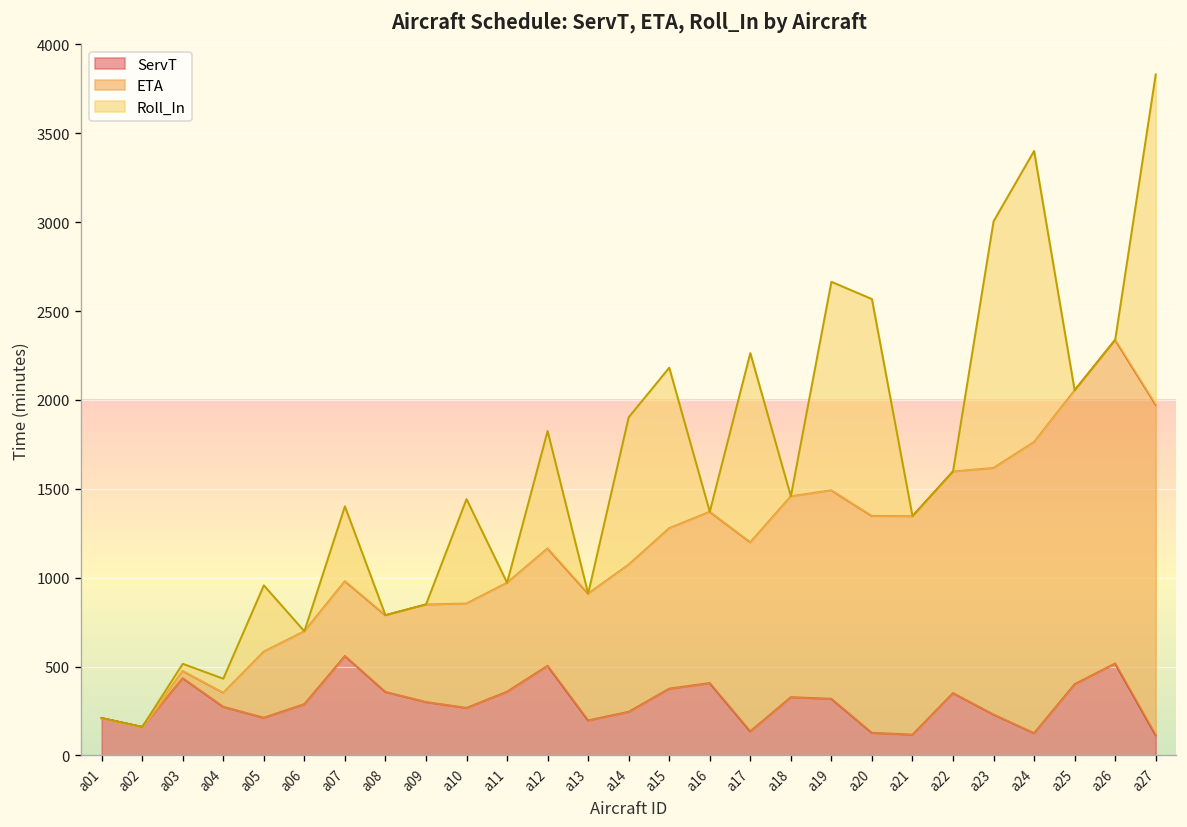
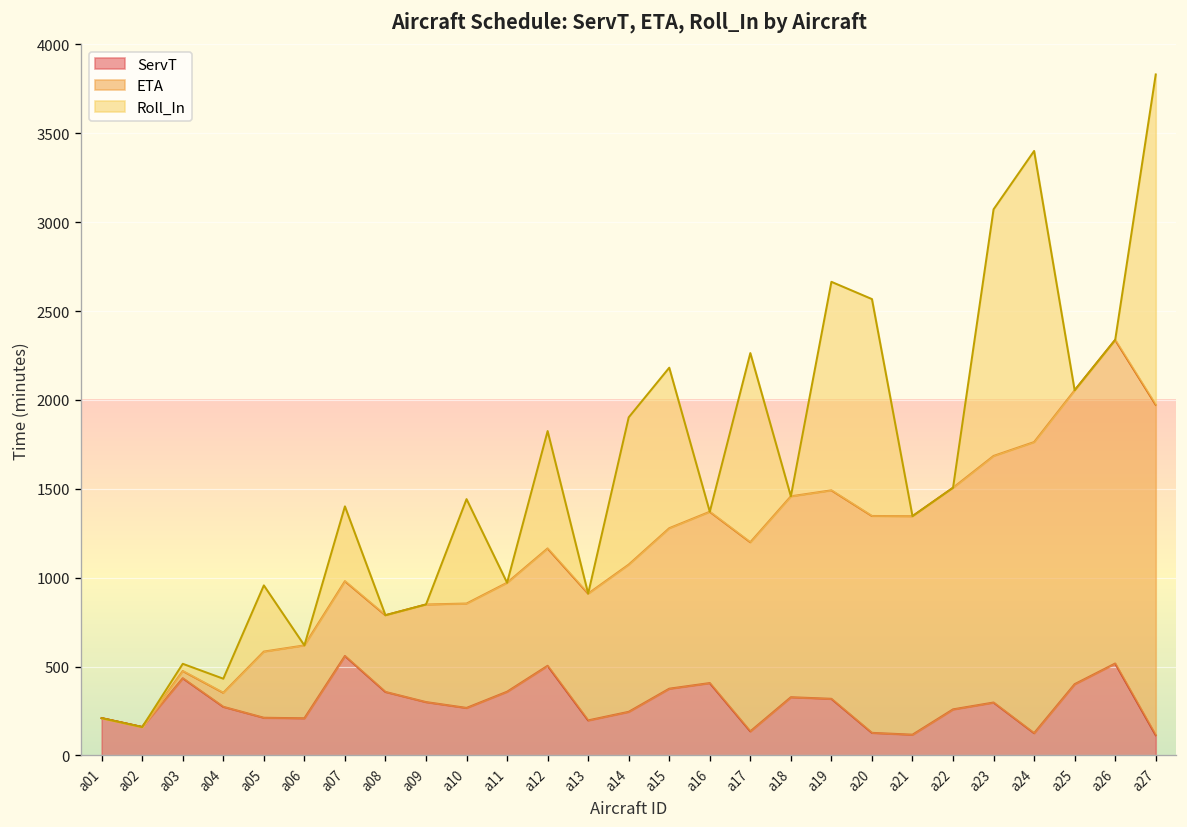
  {
    "ServT": {
      "a03": 430,
      "a04": 270,
      "a05": 210,
-     "a06": 290,
+     "a06": 210,
      "a07": 560,
      "a08": 360,
      "a09": 300,
      "a10": 270,
      "a11": 360,
      "a12": 500,
      "a13": 200,
      "a14": 250,
      "a15": 380,
      "a16": 410,
      "a17": 140,
      "a18": 330,
      "a19": 320,
      "a20": 130,
      "a21": 120,
-     "a22": 350,
-     "a23": 230,
+     "a22": 260,
+     "a23": 300,
      "a24": 130,
      "a25": 400,
      "a26": 520,
      "a27": 110
    }
  }
